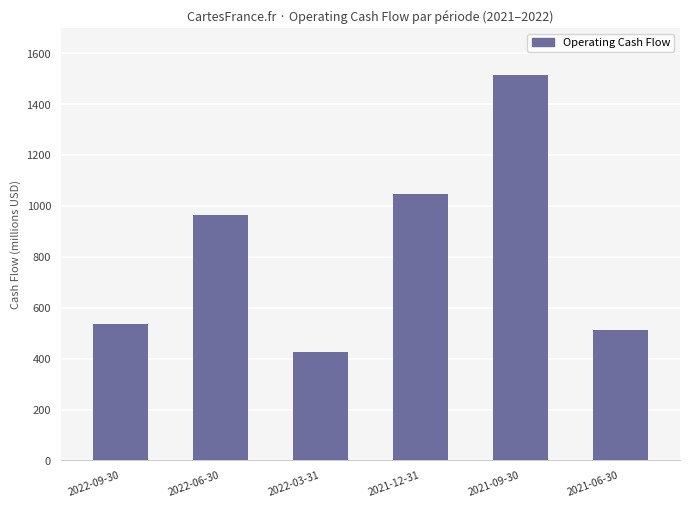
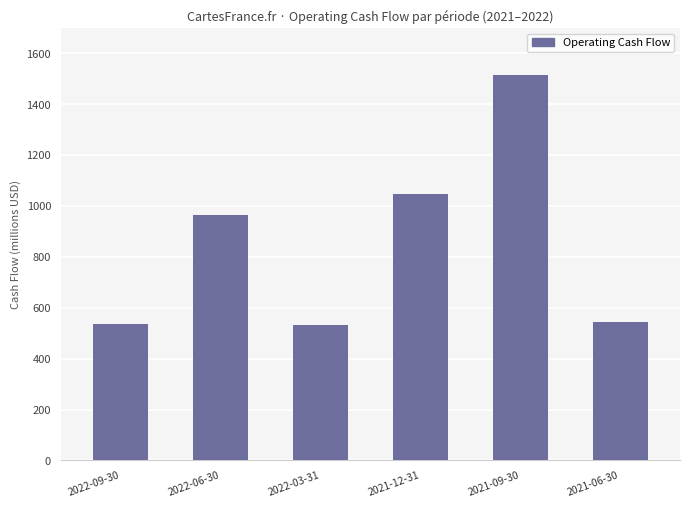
  {
    "2022-09-30": 540,
    "2022-06-30": 960,
-   "2022-03-31": 430,
+   "2022-03-31": 530,
    "2021-12-31": 1050,
    "2021-09-30": 1520,
-   "2021-06-30": 510
+   "2021-06-30": 550
  }
